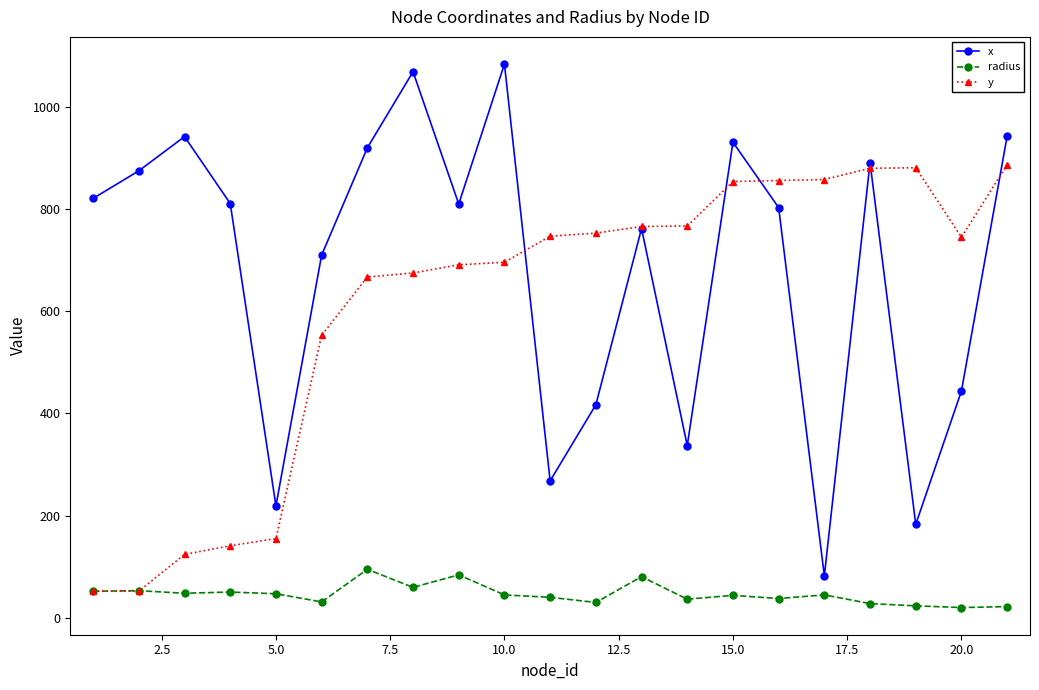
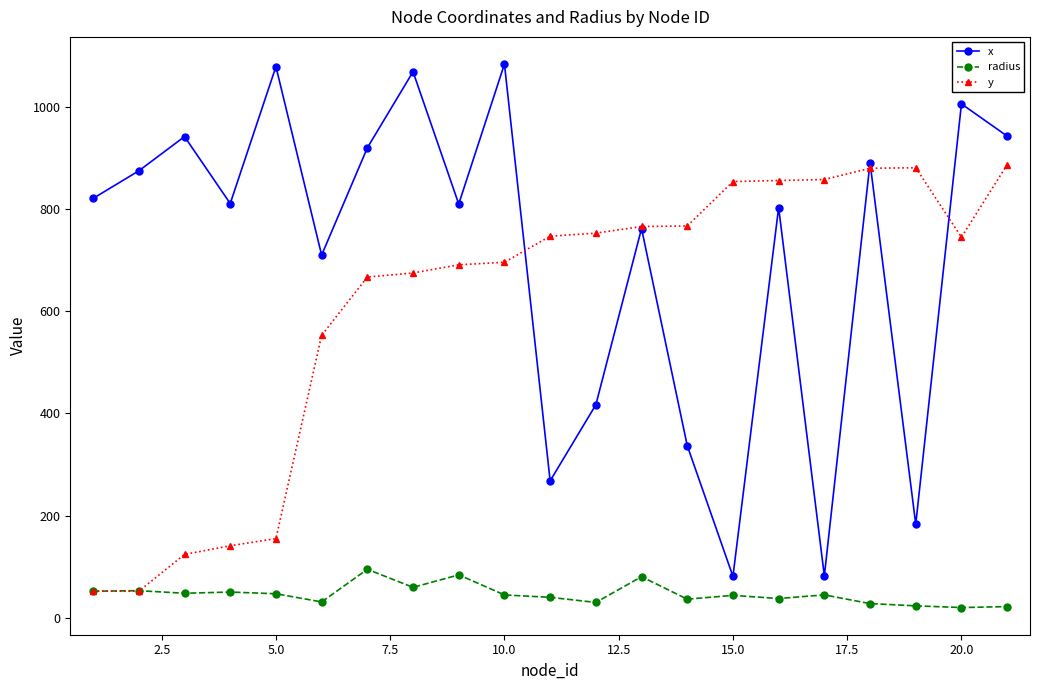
  {
    "x": {
-     "5.0": 220,
+     "5.0": 1080,
      "10.0": 1080,
-     "15.0": 930,
-     "20.0": 440
+     "15.0": 80,
+     "20.0": 1010
    },
    "radius": {
      "5.0": 50,
      "10.0": 40,
      "15.0": 40,
      "20.0": 20
    },
    "y": {
      "5.0": 160,
      "10.0": 700,
      "15.0": 850,
      "20.0": 750
    }
  }
